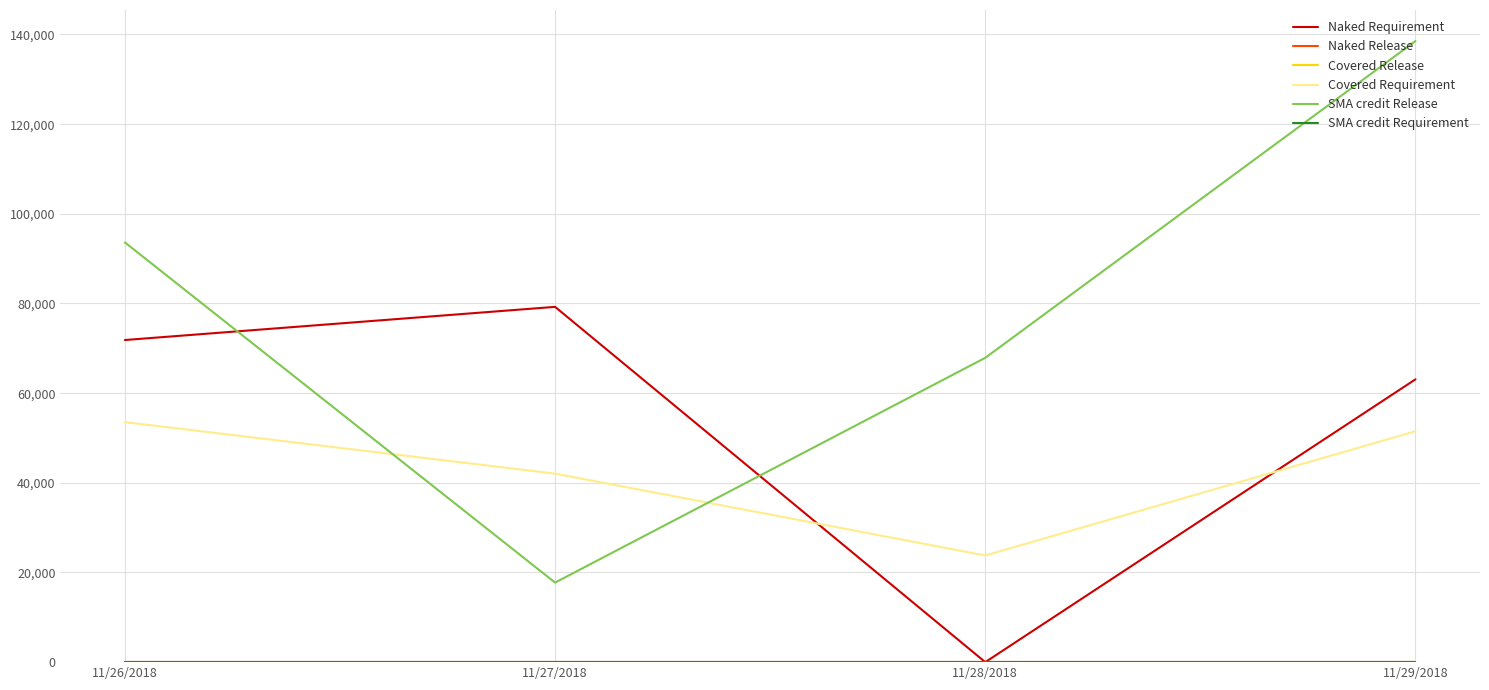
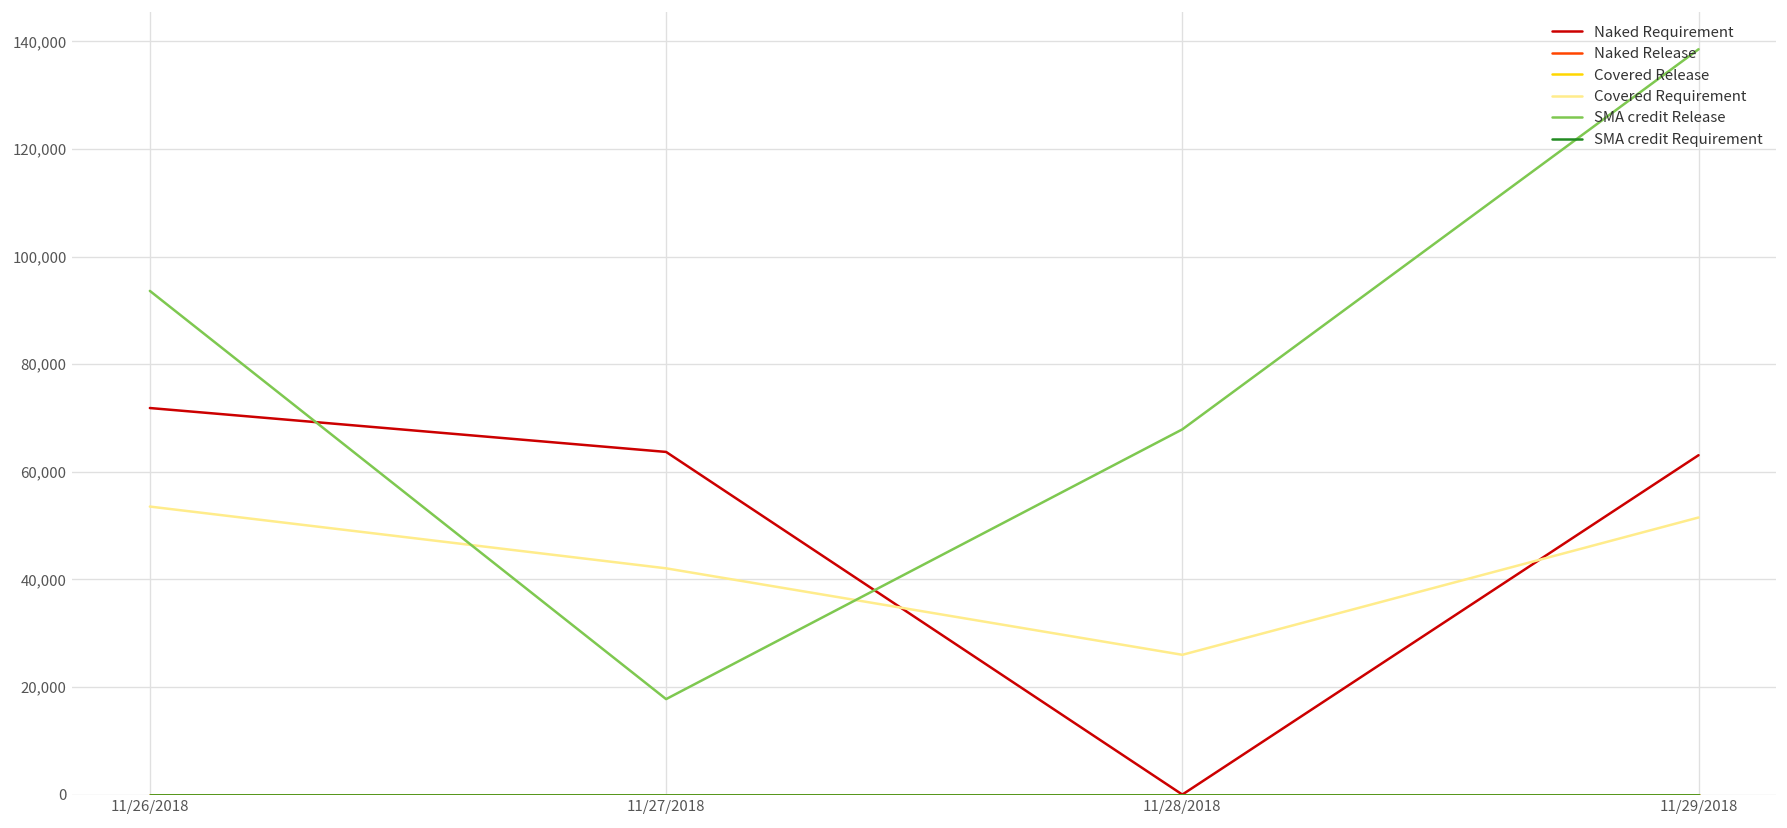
  {
    "Naked Requirement": {
      "11/26/2018": "72,000",
-     "11/27/2018": "79,000",
+     "11/27/2018": "64,000",
      "11/29/2018": "63,000"
    },
    "SMA credit Requirement": {
      "11/26/2018": "0",
      "11/27/2018": "0",
      "11/29/2018": "0"
    },
    "Covered Requirement": {
      "11/26/2018": "54,000",
      "11/27/2018": "42,000",
-     "11/28/2018": "24,000",
+     "11/28/2018": "26,000",
      "11/29/2018": "52,000"
    },
    "SMA credit Release": {
      "11/26/2018": "94,000",
      "11/27/2018": "18,000",
      "11/28/2018": "68,000",
      "11/29/2018": "139,000"
    }
  }
